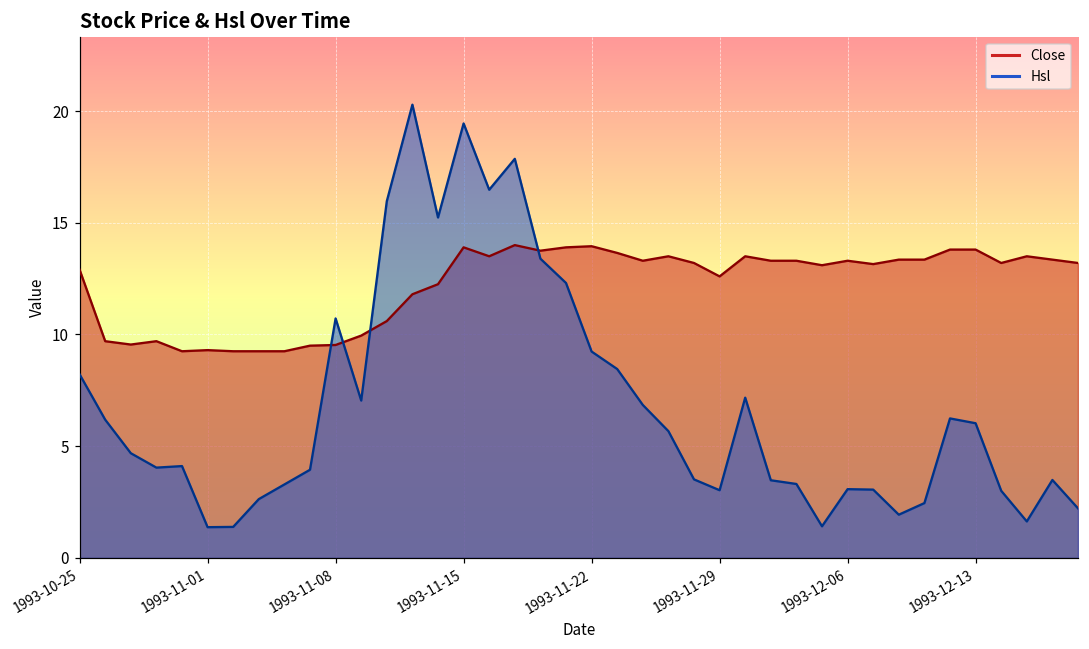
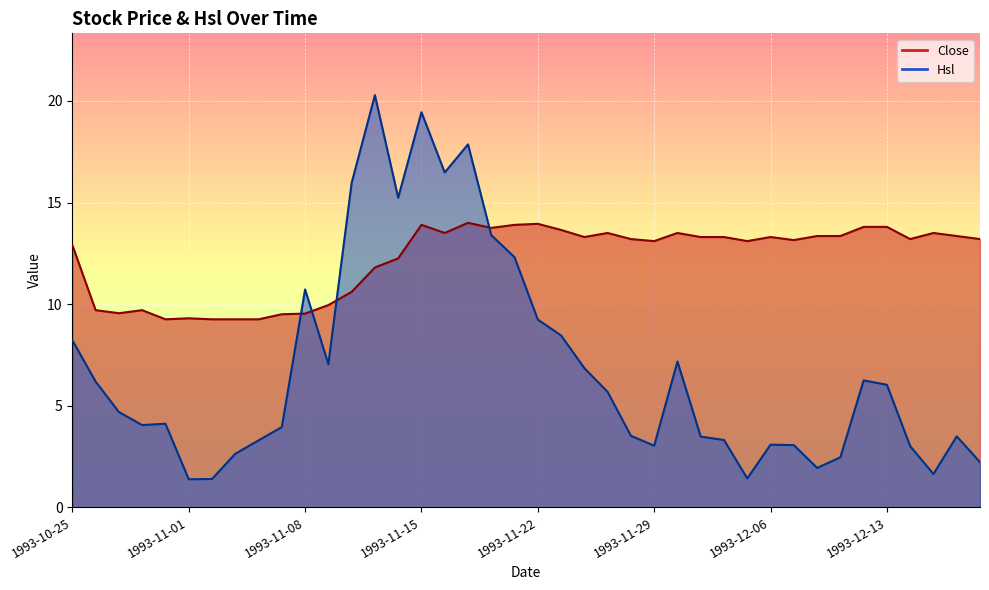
  {
    "Close": {
      "1993-10-25": 12.9,
      "1993-11-01": 9.3,
      "1993-11-08": 9.5,
      "1993-11-15": 13.9,
      "1993-11-22": 14.0,
-     "1993-11-29": 12.6,
+     "1993-11-29": 13.1,
      "1993-12-06": 13.3,
      "1993-12-13": 13.8
    },
    "Hsl": {
      "1993-10-25": 8.2,
      "1993-11-01": 1.4,
      "1993-11-08": 10.7,
      "1993-11-15": 19.4,
      "1993-11-22": 9.2,
      "1993-11-29": 3.0,
      "1993-12-06": 3.1,
      "1993-12-13": 6.0
    }
  }
